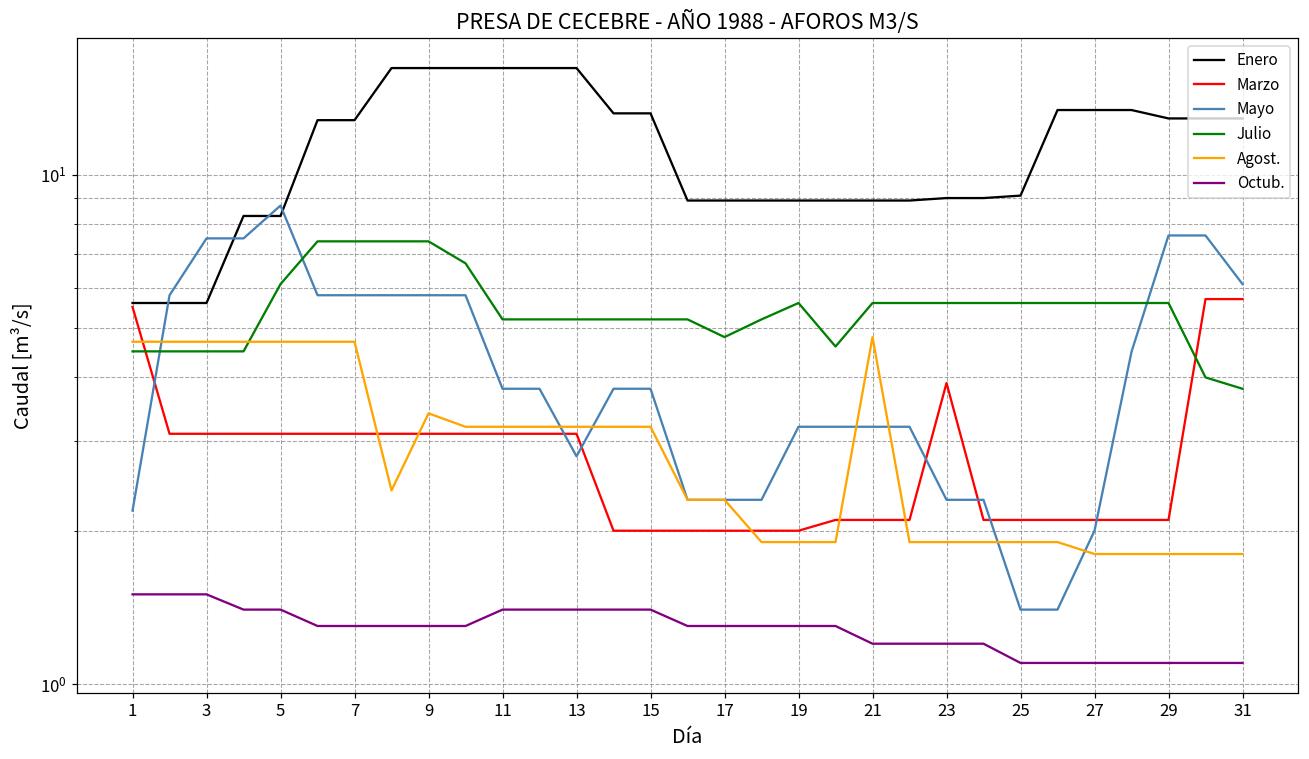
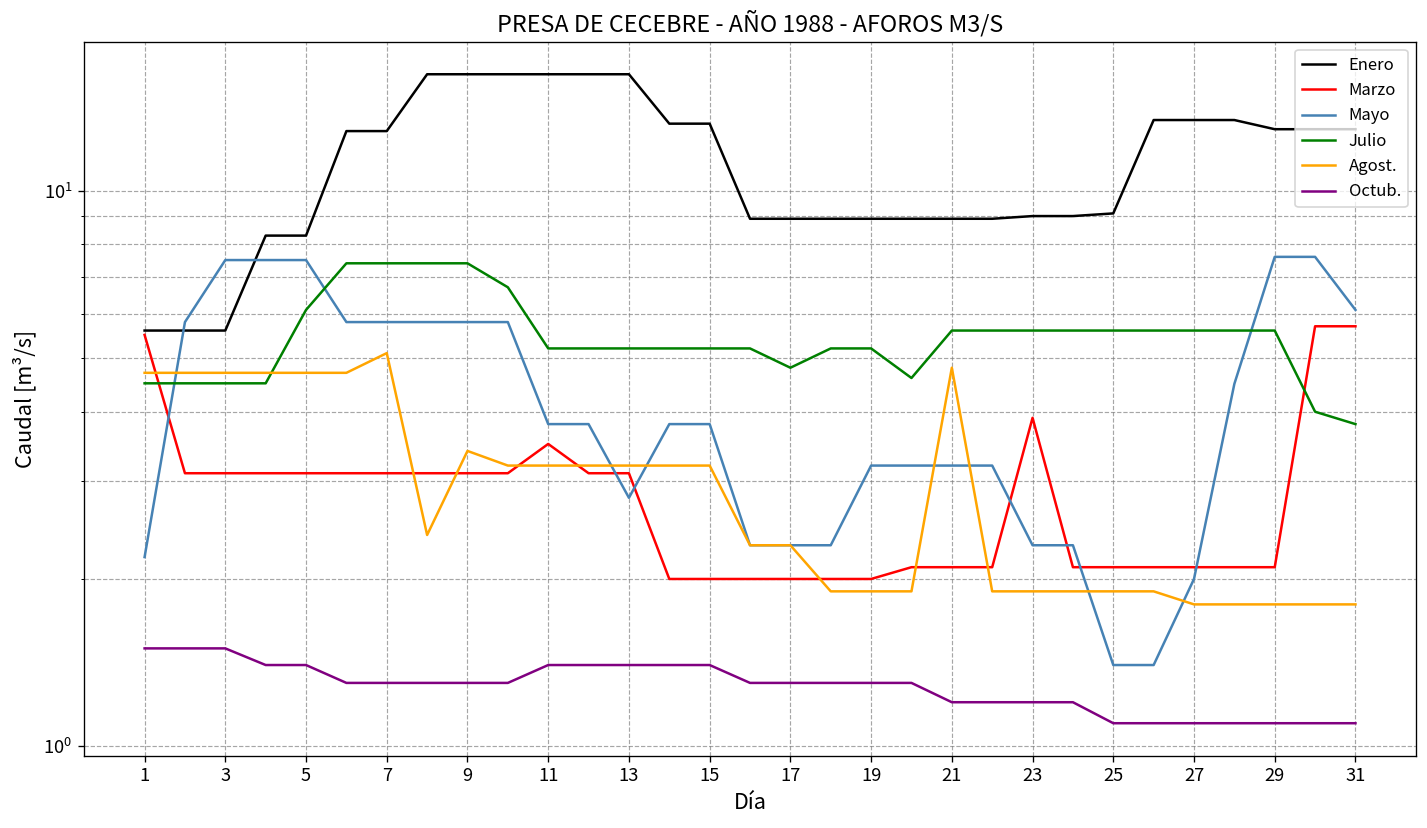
  {
    "Enero": {
      "1": 5.6,
      "3": 5.6,
      "5": 8.3,
      "7": 12.8,
      "9": 16.2,
      "11": 16.2,
      "13": 16.2,
      "15": 13.2,
      "17": 8.9,
      "19": 8.9,
      "21": 8.9,
      "23": 9.0,
      "25": 9.1,
      "27": 13.4,
      "29": 12.9
    },
    "Marzo": {
      "1": 5.5,
      "3": 3.1,
      "5": 3.1,
      "7": 3.1,
      "9": 3.1,
-     "11": 3.1,
+     "11": 3.5,
      "13": 3.1,
      "15": 2.0,
      "17": 2.0,
      "19": 2.0,
      "21": 2.1,
      "23": 3.9,
      "25": 2.1,
      "27": 2.1,
      "29": 2.1,
      "31": 5.7
    },
    "Mayo": {
      "1": 2.2,
      "3": 7.5,
-     "5": 8.7,
+     "5": 7.5,
      "7": 5.8,
      "9": 5.8,
      "11": 3.8,
      "13": 2.8,
      "15": 3.8,
      "19": 3.2,
      "21": 3.2,
      "23": 2.3,
      "25": 1.4,
      "27": 2.0,
      "29": 7.6,
      "31": 6.1
    },
    "Julio": {
      "1": 4.5,
      "3": 4.5,
      "5": 6.1,
      "7": 7.4,
      "9": 7.4,
      "11": 5.2,
      "13": 5.2,
      "15": 5.2,
      "17": 4.8,
-     "19": 5.6,
+     "19": 5.2,
      "21": 5.6,
      "23": 5.6,
      "25": 5.6,
      "27": 5.6,
      "29": 5.6,
      "31": 3.8
    },
    "Agost.": {
      "1": 4.7,
      "3": 4.7,
      "5": 4.7,
-     "7": 4.7,
+     "7": 5.1,
      "9": 3.4,
      "11": 3.2,
      "13": 3.2,
      "15": 3.2,
      "19": 1.9,
      "21": 4.8,
      "23": 1.9,
      "25": 1.9,
      "27": 1.8,
      "29": 1.8,
      "31": 1.8
    },
    "Octub.": {
      "1": 1.5,
      "3": 1.5,
      "5": 1.4,
      "7": 1.3,
      "9": 1.3,
      "11": 1.4,
      "13": 1.4,
      "15": 1.4,
      "17": 1.3,
      "19": 1.3,
      "21": 1.2,
      "23": 1.2,
      "25": 1.1,
      "27": 1.1,
      "29": 1.1,
      "31": 1.1
    }
  }
